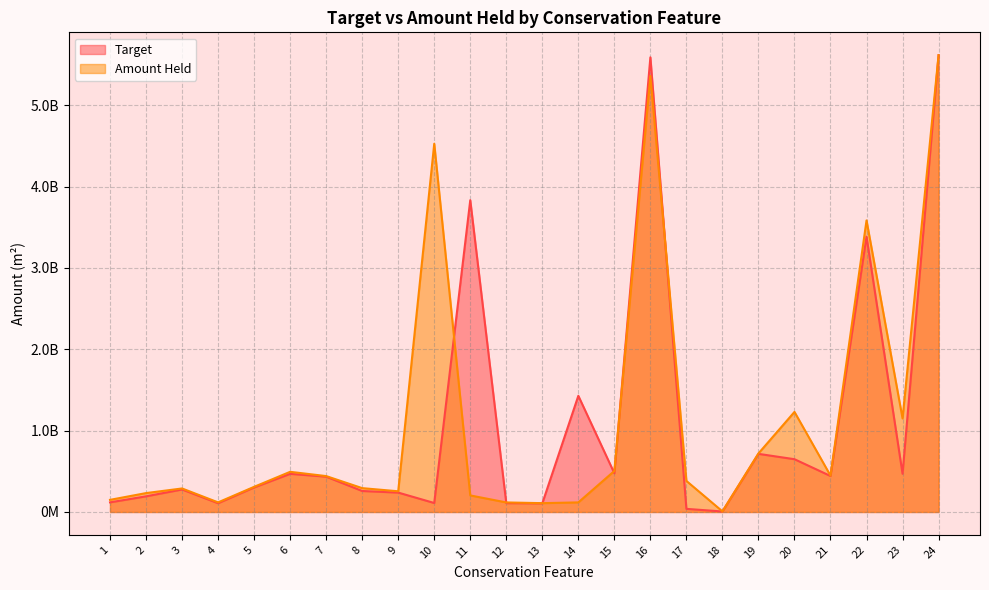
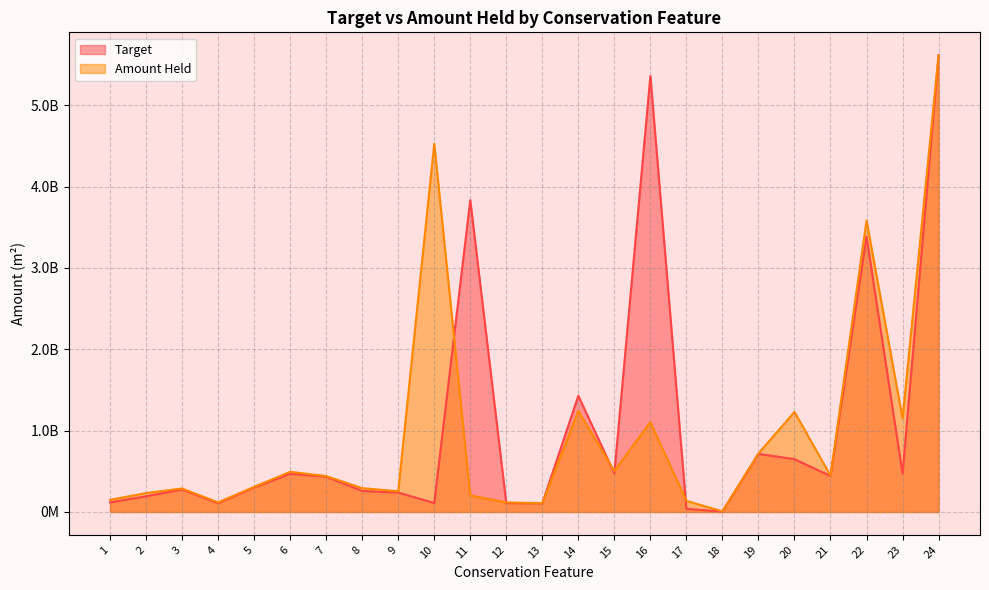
  {
    "Target": {
      "1": 100000000,
      "2": 200000000,
      "8": 300000000,
      "10": 100000000,
      "11": 3800000000,
      "14": 1400000000,
-     "16": 5600000000,
+     "16": 5400000000,
      "17": 0,
      "20": 600000000,
      "22": 3400000000,
      "23": 500000000
    },
    "Amount Held": {
      "1": 100000000,
      "2": 200000000,
      "8": 300000000,
      "10": 4500000000,
      "11": 200000000,
-     "14": 100000000,
-     "16": 5400000000,
-     "17": 400000000,
+     "14": 1200000000,
+     "16": 1100000000,
+     "17": 100000000,
      "20": 1200000000,
      "22": 3600000000,
      "23": 1100000000
    }
  }
